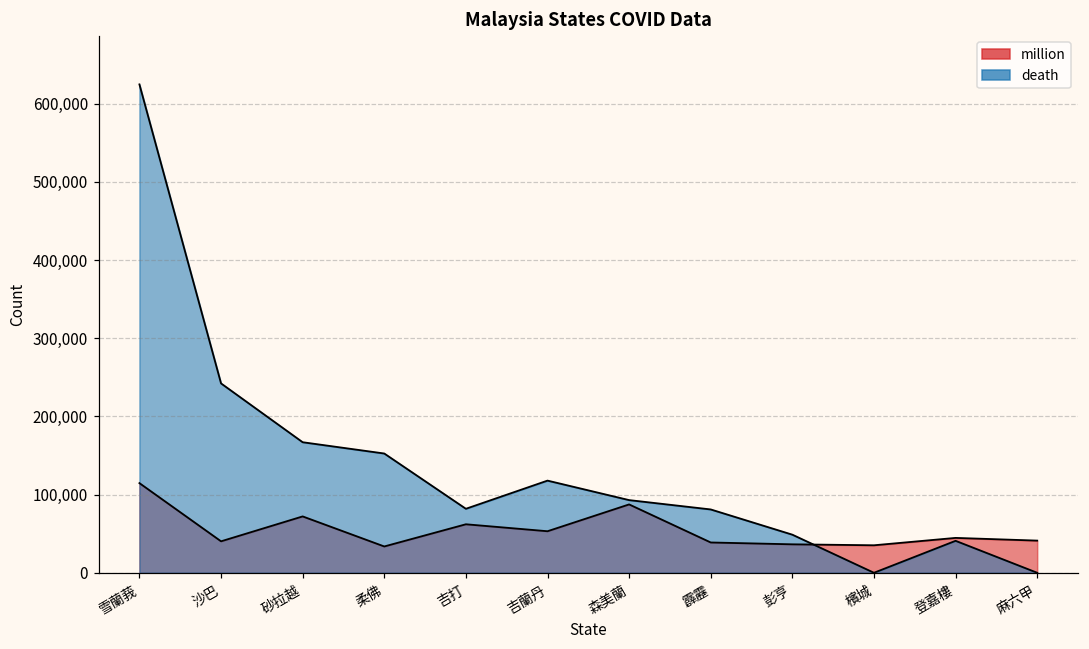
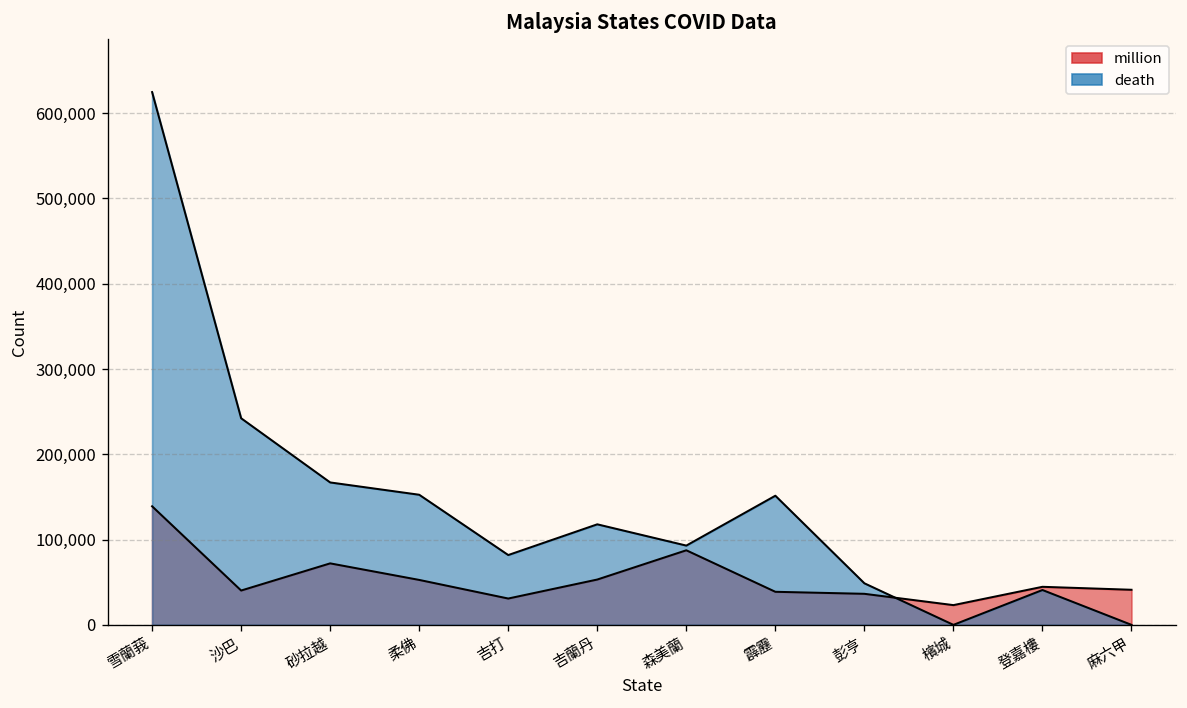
  {
    "million": {
-     "雪蘭莪": "110,000",
+     "雪蘭莪": "140,000",
      "沙巴": "40,000",
      "砂拉越": "70,000",
-     "柔佛": "30,000",
-     "吉打": "60,000",
+     "柔佛": "50,000",
+     "吉打": "30,000",
      "吉蘭丹": "50,000",
      "森美蘭": "90,000",
      "霹靂": "40,000",
      "彭亨": "40,000",
-     "檳城": "40,000",
+     "檳城": "20,000",
      "登嘉樓": "40,000",
      "麻六甲": "40,000"
    },
    "death": {
      "雪蘭莪": "620,000",
      "沙巴": "240,000",
      "砂拉越": "170,000",
      "柔佛": "150,000",
      "吉打": "80,000",
      "吉蘭丹": "120,000",
      "森美蘭": "90,000",
-     "霹靂": "80,000",
+     "霹靂": "150,000",
      "彭亨": "50,000",
      "檳城": "0",
      "登嘉樓": "40,000",
      "麻六甲": "0"
    }
  }
